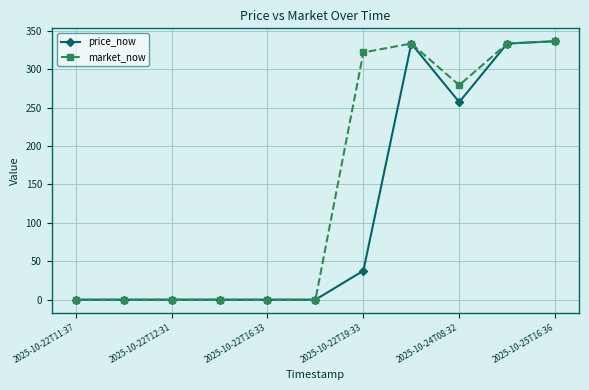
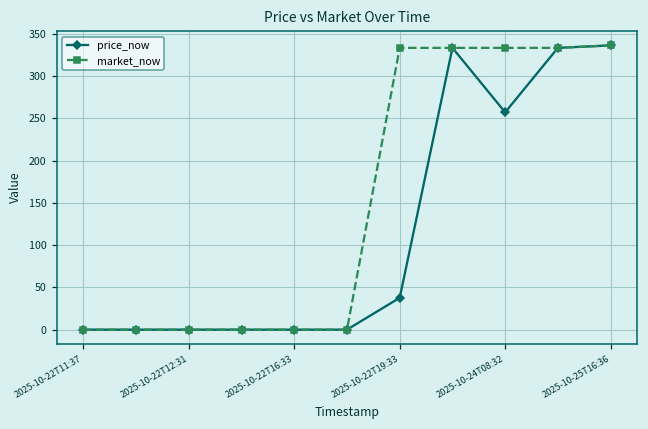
  {
    "price_now": {
      "2025-10-22T19:33": 40,
      "2025-10-24T08:32": 260
    },
    "market_now": {
-     "2025-10-22T19:33": 320,
-     "2025-10-24T08:32": 280
+     "2025-10-22T19:33": 330,
+     "2025-10-24T08:32": 330
    }
  }
